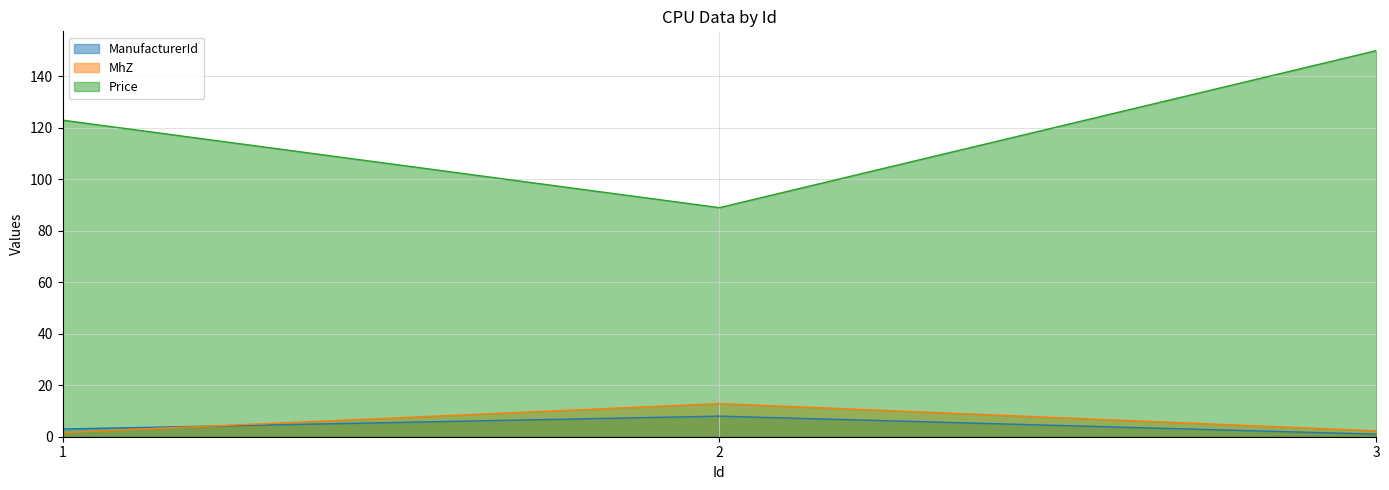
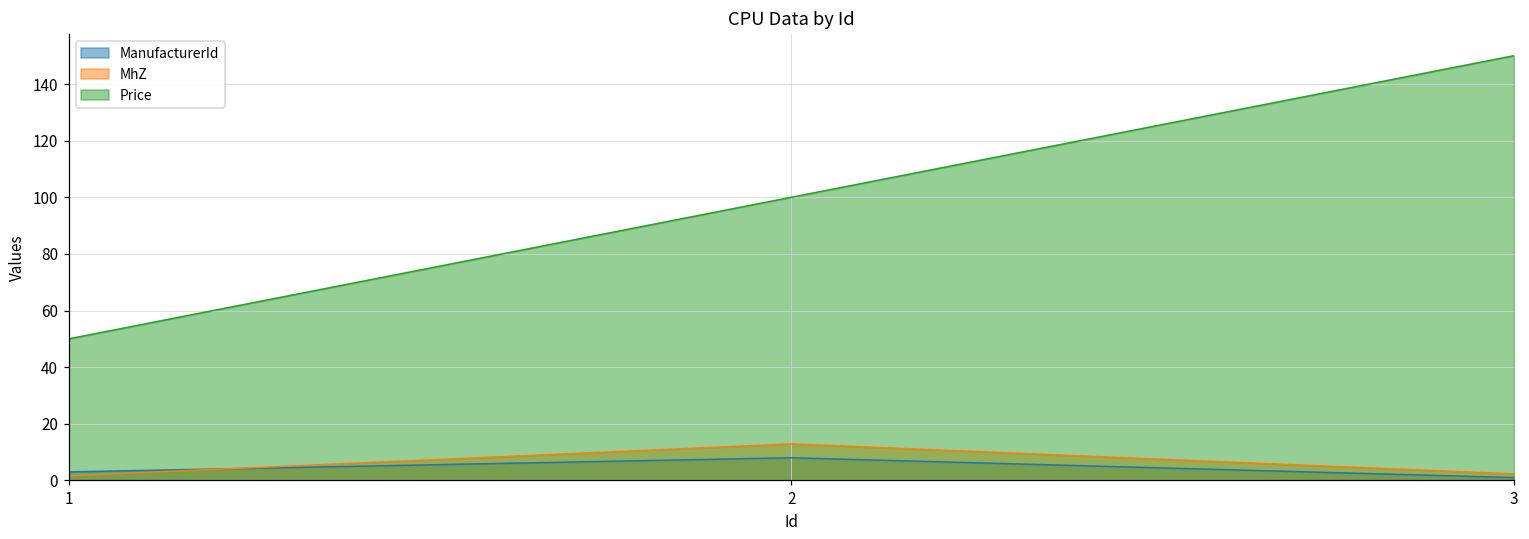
  {
    "ManufacturerId": {
      "1": 3,
      "2": 8,
      "3": 1
    },
    "MhZ": {
      "1": 2,
      "2": 13,
      "3": 2
    },
    "Price": {
-     "1": 123,
-     "2": 89,
+     "1": 50,
+     "2": 100,
      "3": 150
    }
  }
